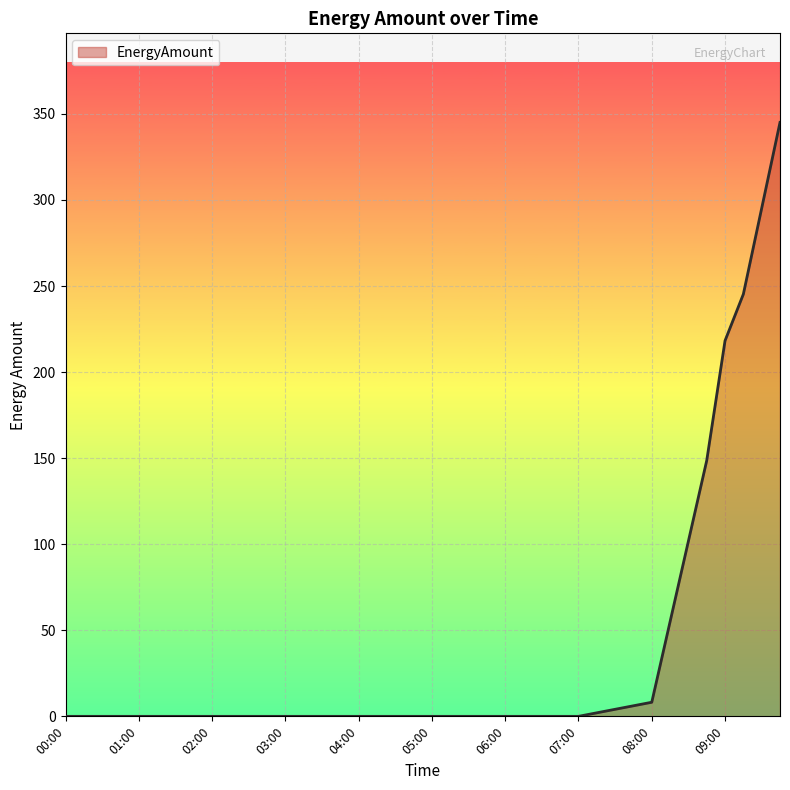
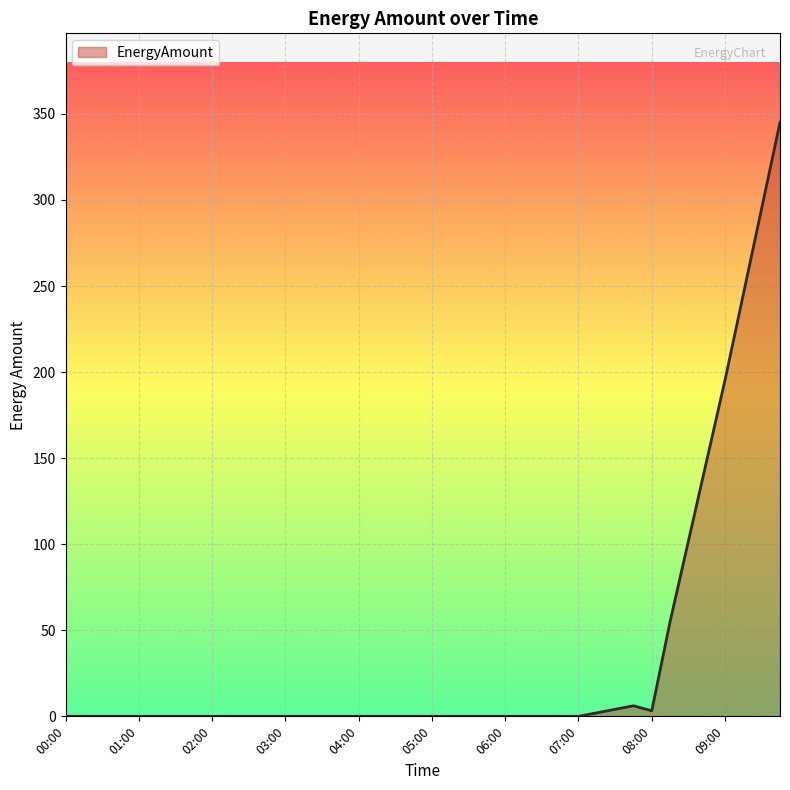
  {
    "00:00": 0,
    "01:00": 0,
    "02:00": 0,
    "03:00": 0,
    "04:00": 0,
    "05:00": 0,
    "06:00": 0,
    "07:00": 0,
-   "08:00": 8,
-   "09:00": 218
+   "08:00": 3,
+   "09:00": 195
  }
